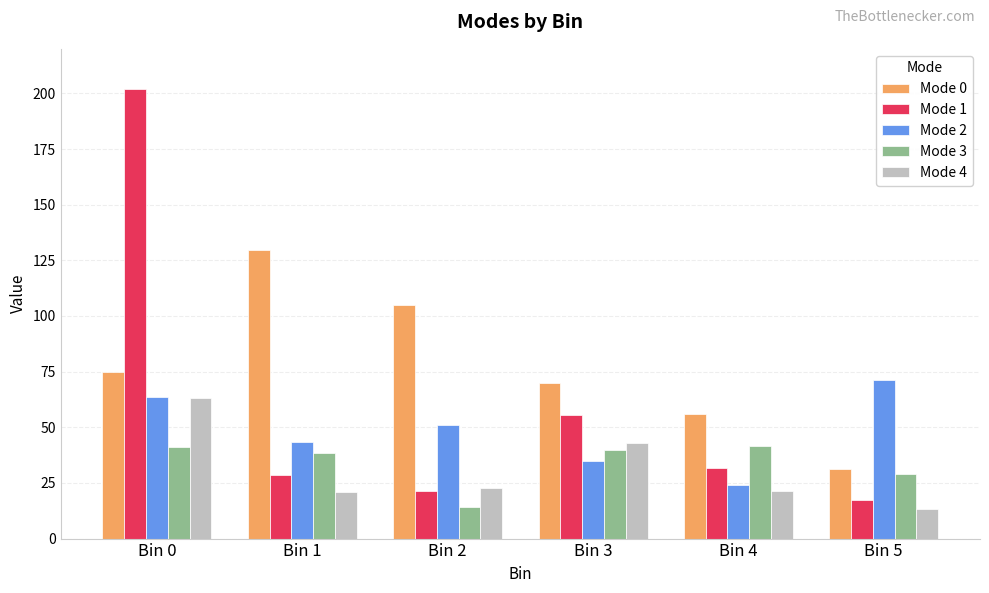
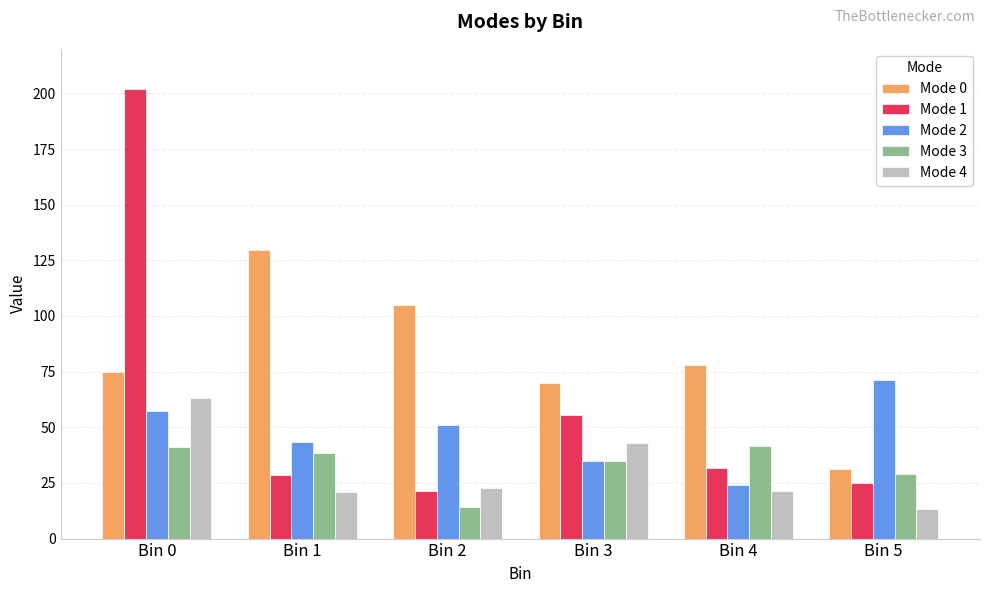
  {
    "Mode 0": {
      "Bin 0": 75,
      "Bin 1": 130,
      "Bin 2": 105,
      "Bin 3": 70,
-     "Bin 4": 56,
+     "Bin 4": 78,
      "Bin 5": 31
    },
    "Mode 1": {
      "Bin 0": 202,
      "Bin 1": 29,
      "Bin 2": 21,
      "Bin 3": 55,
      "Bin 4": 32,
-     "Bin 5": 17
+     "Bin 5": 25
    },
    "Mode 2": {
-     "Bin 0": 63,
+     "Bin 0": 57,
      "Bin 1": 44,
      "Bin 2": 51,
      "Bin 3": 35,
      "Bin 4": 24,
      "Bin 5": 71
    },
    "Mode 3": {
      "Bin 0": 41,
      "Bin 1": 39,
      "Bin 2": 14,
-     "Bin 3": 40,
+     "Bin 3": 35,
      "Bin 4": 41,
      "Bin 5": 29
    },
    "Mode 4": {
      "Bin 0": 63,
      "Bin 1": 21,
      "Bin 2": 23,
      "Bin 3": 43,
      "Bin 4": 21,
      "Bin 5": 13
    }
  }
